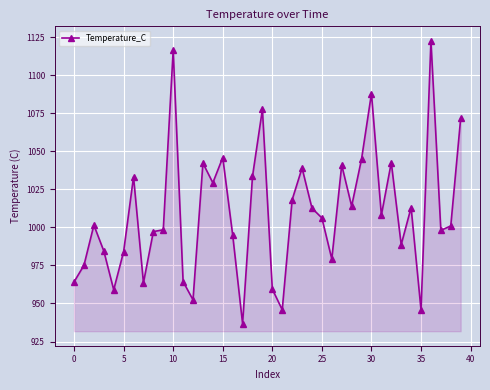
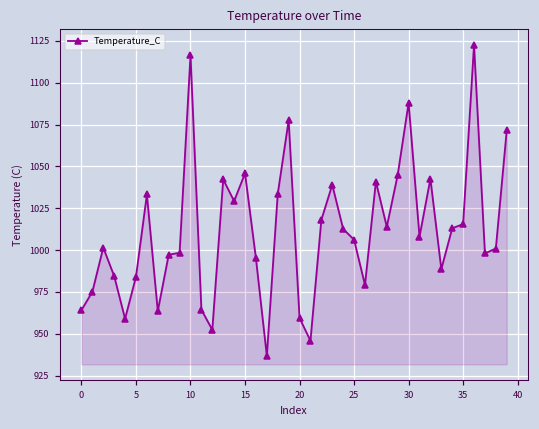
  {
    "0": 964,
    "5": 984,
    "10": 1116,
    "15": 1046,
    "20": 959,
    "25": 1006,
    "30": 1088,
-   "35": 946
+   "35": 1016
  }
